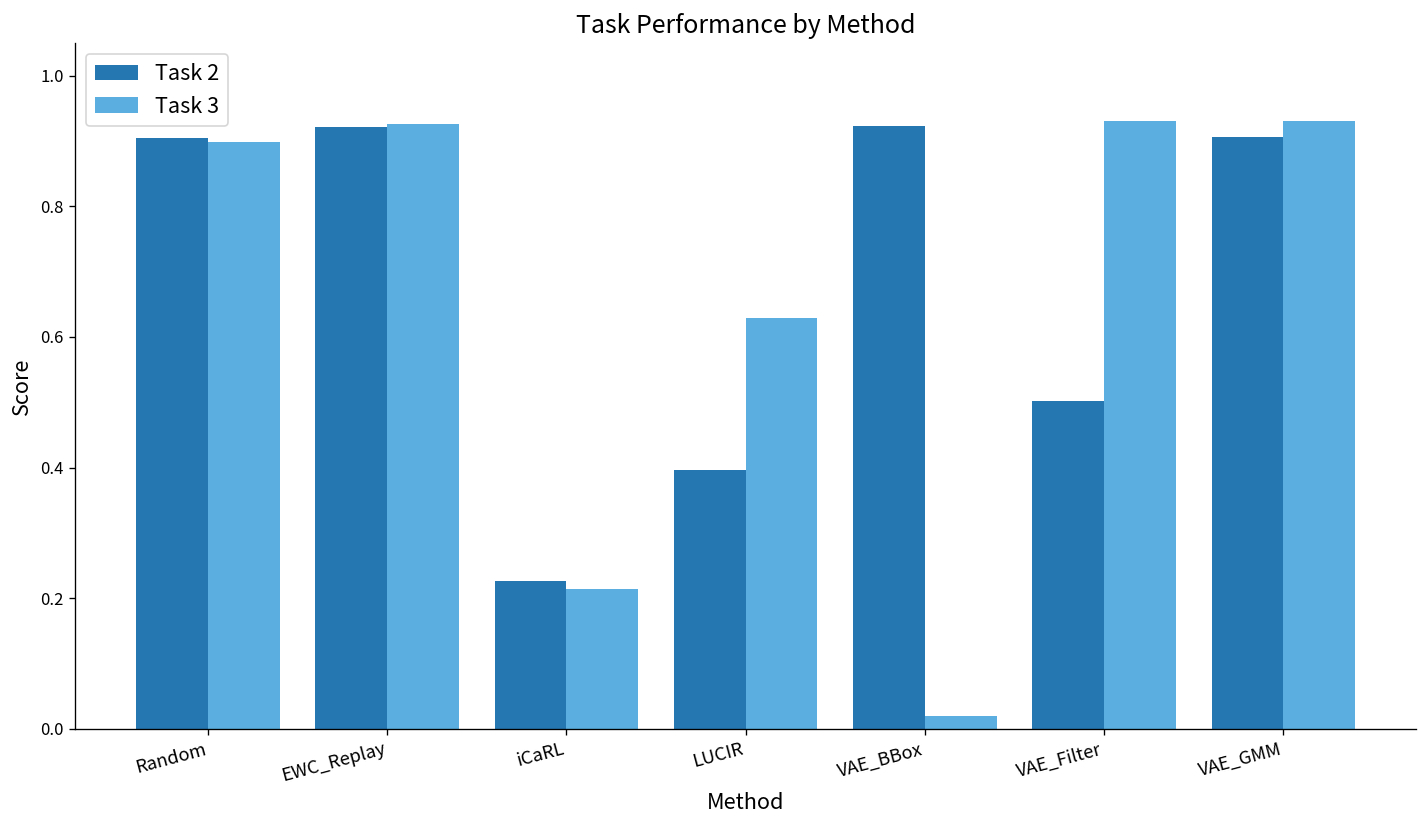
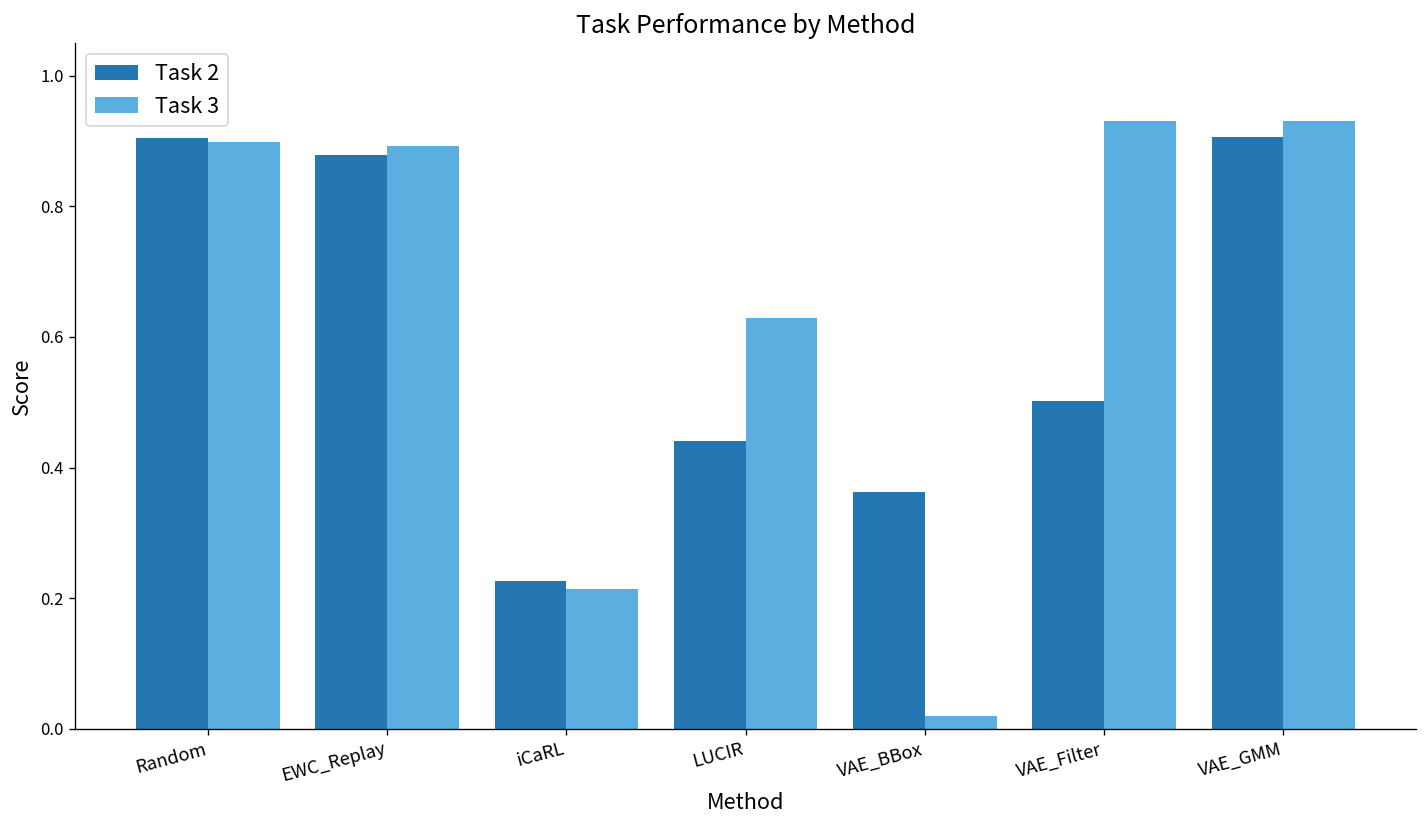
  {
    "Task 2": {
      "Random": 0.91,
-     "EWC_Replay": 0.92,
+     "EWC_Replay": 0.88,
      "iCaRL": 0.23,
-     "LUCIR": 0.40,
-     "VAE_BBox": 0.92,
+     "LUCIR": 0.44,
+     "VAE_BBox": 0.36,
      "VAE_Filter": 0.50,
      "VAE_GMM": 0.91
    },
    "Task 3": {
      "Random": 0.90,
-     "EWC_Replay": 0.93,
+     "EWC_Replay": 0.89,
      "iCaRL": 0.21,
      "LUCIR": 0.63,
      "VAE_BBox": 0.02,
      "VAE_Filter": 0.93,
      "VAE_GMM": 0.93
    }
  }
